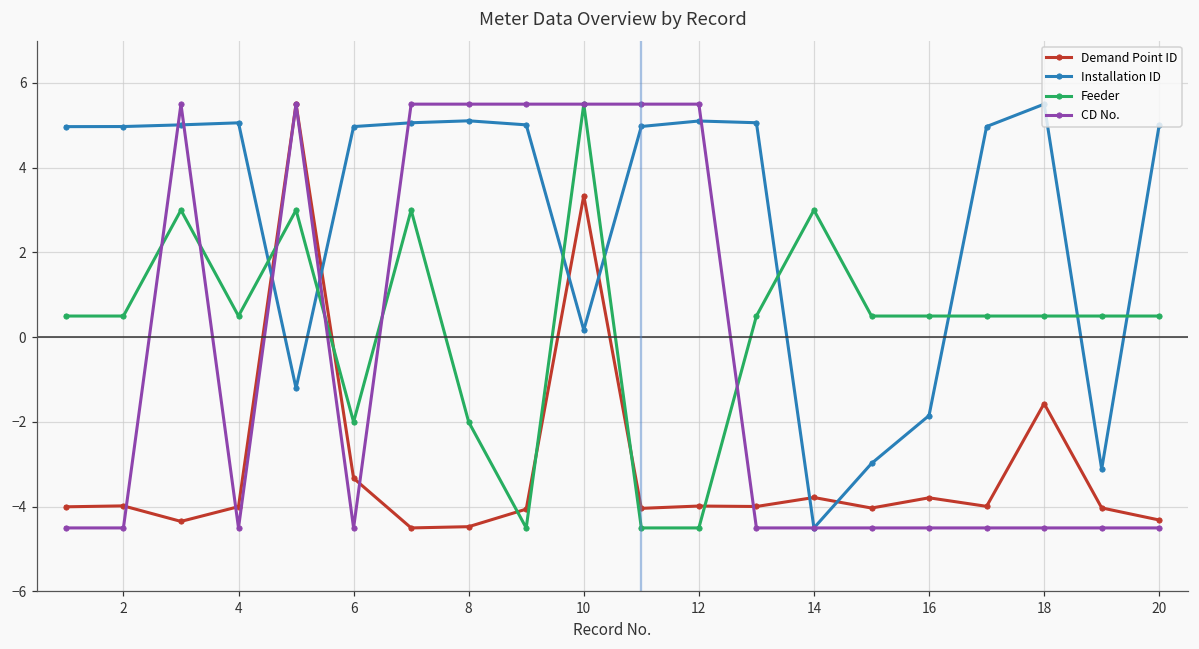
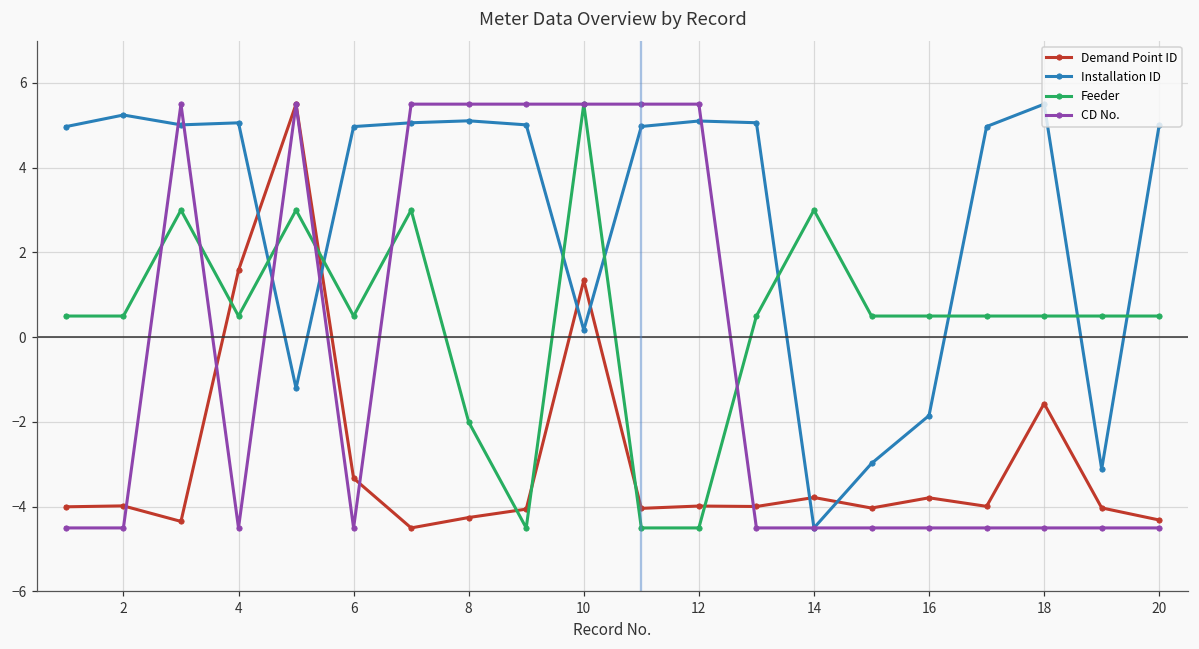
  {
    "Demand Point ID": {
      "2": -4.0,
-     "4": -4.0,
+     "4": 1.6,
      "6": -3.3,
-     "8": -4.5,
-     "10": 3.3,
+     "8": -4.3,
+     "10": 1.3,
      "12": -4.0,
      "14": -3.8,
      "16": -3.8,
      "18": -1.6,
      "20": -4.3
    },
    "Installation ID": {
-     "2": 5.0,
+     "2": 5.2,
      "4": 5.1,
      "6": 5.0,
      "8": 5.1,
      "10": 0.2,
      "12": 5.1,
      "16": -1.8,
      "20": 5.0
    },
    "Feeder": {
      "2": 0.5,
      "4": 0.5,
-     "6": -2.0,
+     "6": 0.5,
      "8": -2.0,
      "12": -4.5,
      "14": 3.0,
      "16": 0.5,
      "18": 0.5,
      "20": 0.5
    },
    "CD No.": {
      "2": -4.5,
      "4": -4.5,
      "6": -4.5,
      "8": 5.5,
      "12": 5.5,
      "16": -4.5,
      "18": -4.5,
      "20": -4.5
    }
  }
